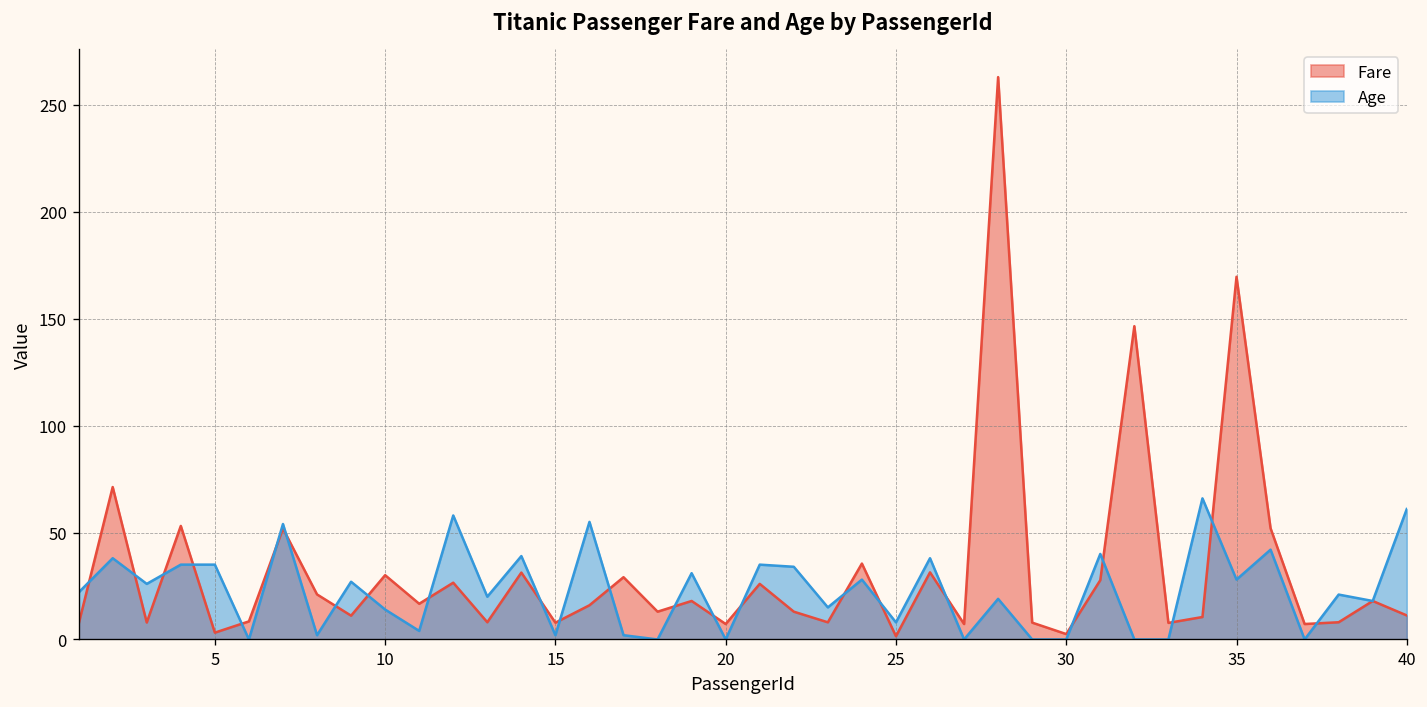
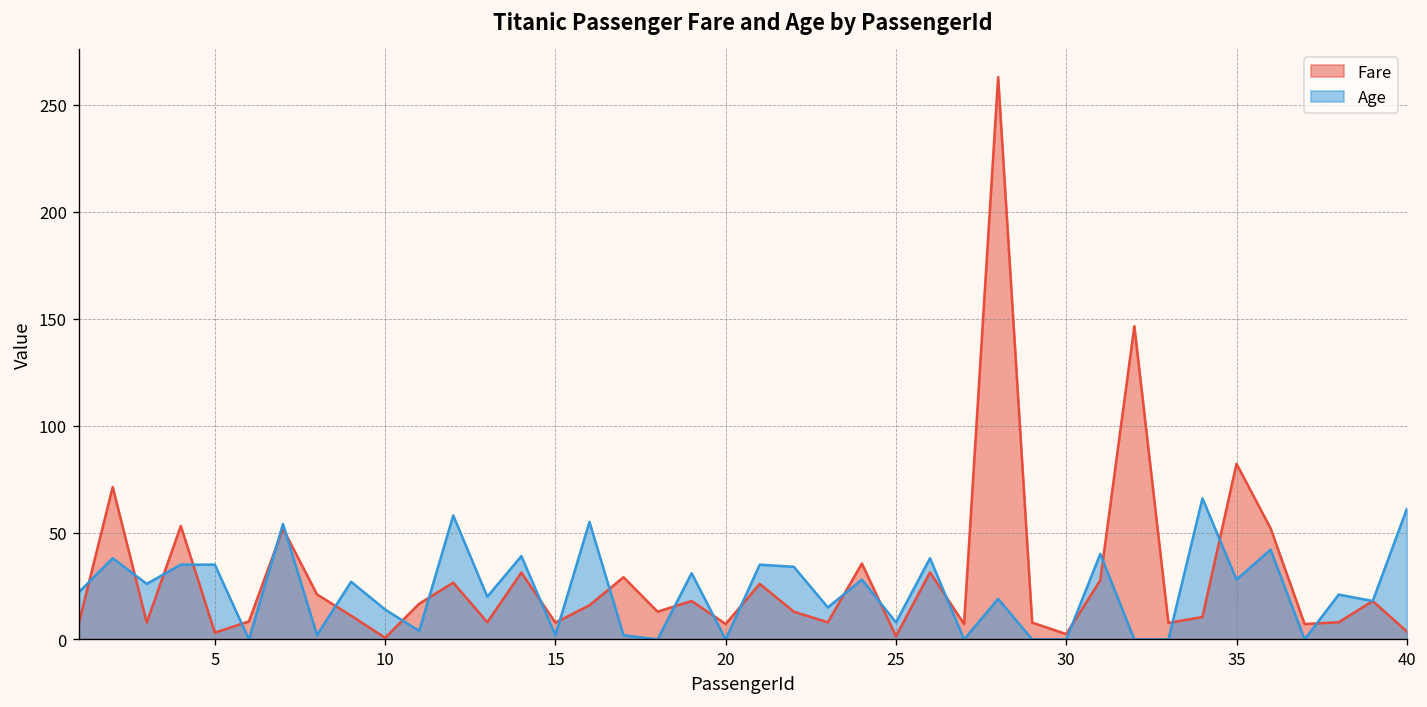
  {
    "Fare": {
      "5": 3,
-     "10": 30,
+     "10": 1,
      "15": 8,
      "20": 7,
      "25": 2,
      "30": 3,
-     "35": 170,
-     "40": 11
+     "35": 82,
+     "40": 4
    },
    "Age": {
      "5": 35,
      "10": 14,
      "15": 2,
      "20": 0,
      "25": 8,
      "30": 0,
      "35": 28,
      "40": 61
    }
  }
